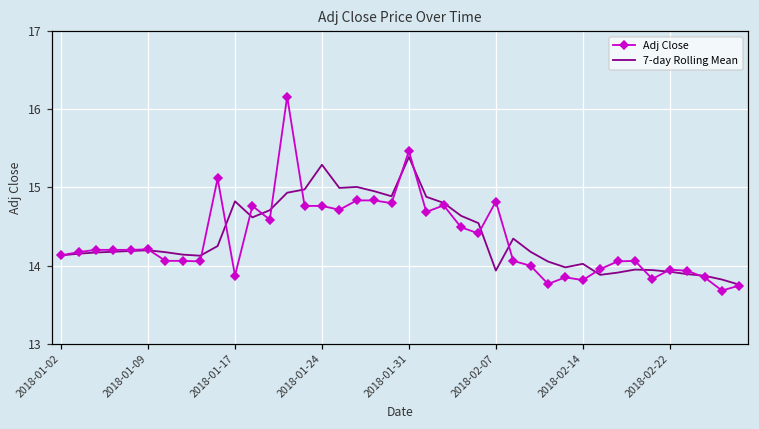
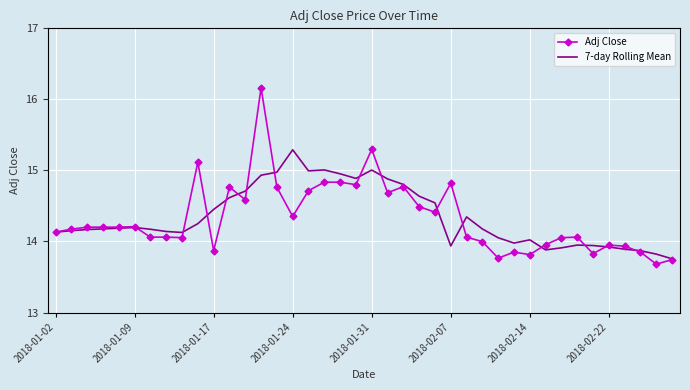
  {
    "Adj Close": {
      "2018-01-17": 13.9,
-     "2018-01-24": 14.8,
-     "2018-01-31": 15.5,
+     "2018-01-24": 14.4,
+     "2018-01-31": 15.3,
      "2018-02-07": 14.8,
      "2018-02-14": 13.8
    },
    "7-day Rolling Mean": {
-     "2018-01-17": 14.8,
+     "2018-01-17": 14.5,
      "2018-01-24": 15.3,
-     "2018-01-31": 15.4,
+     "2018-01-31": 15.0,
      "2018-02-07": 13.9,
      "2018-02-14": 14.0
    }
  }
